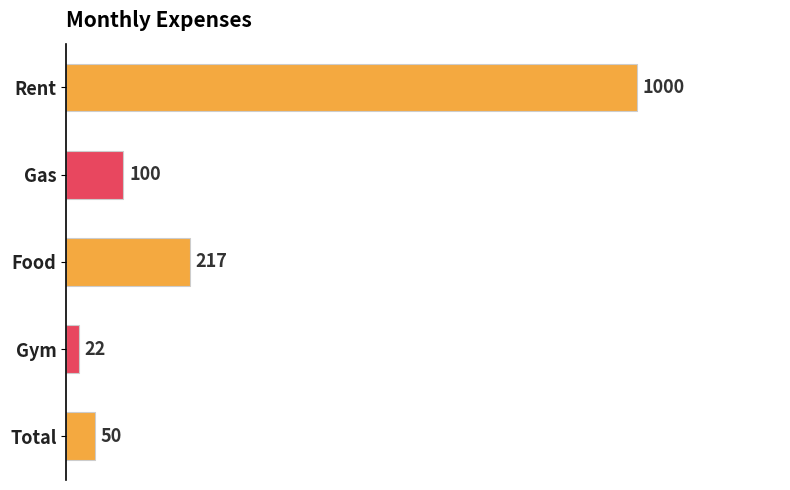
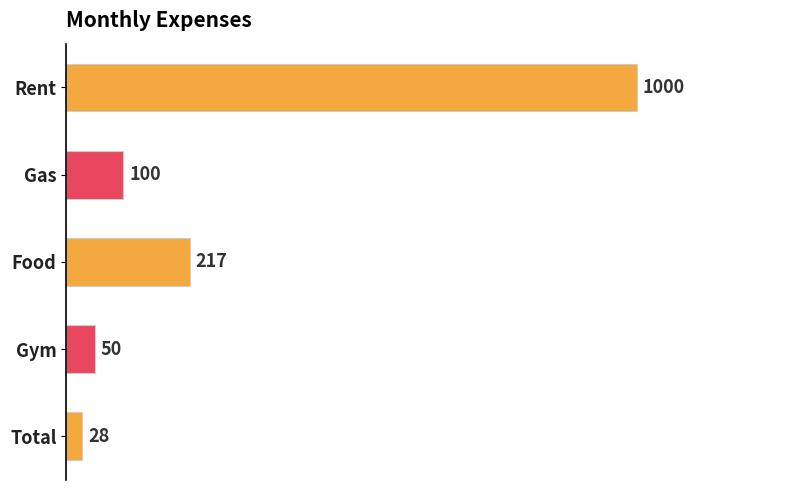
  {
    "Rent": 1000,
    "Gas": 100,
    "Food": 217,
-   "Gym": 22,
-   "Total": 50
+   "Gym": 50,
+   "Total": 28
  }
